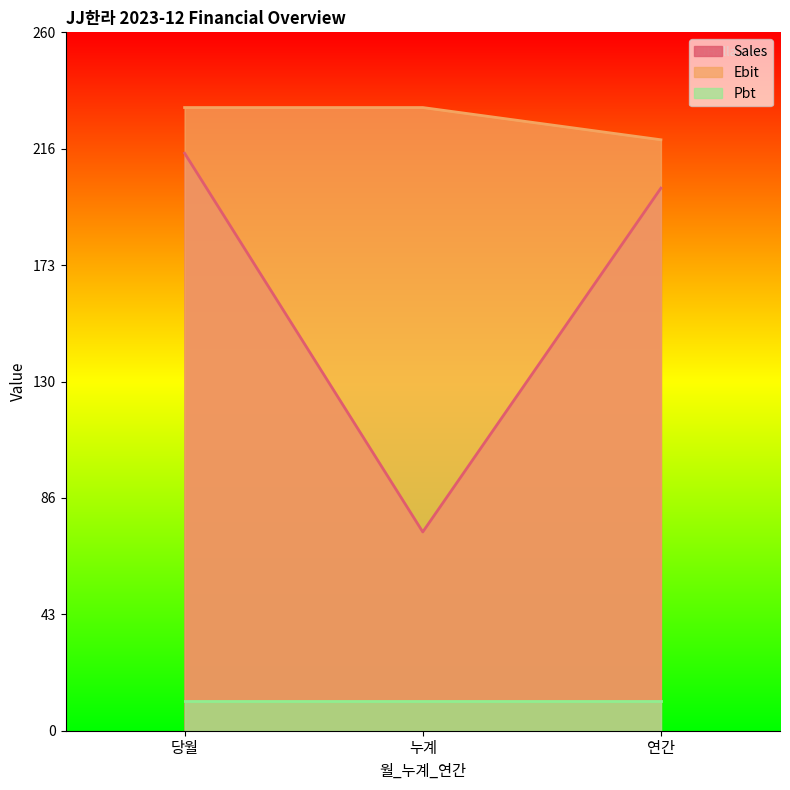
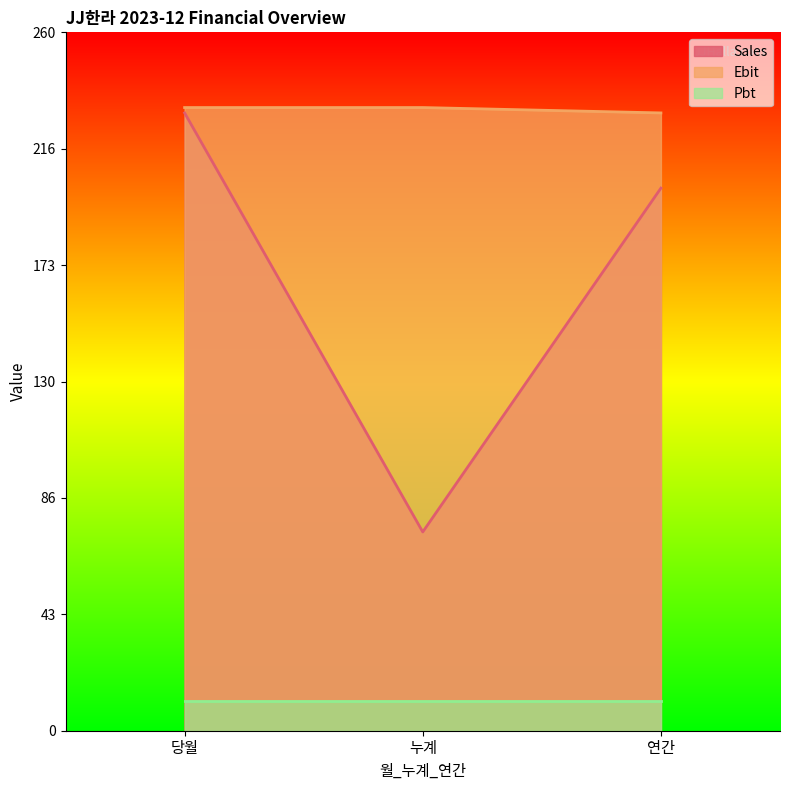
  {
    "Sales": {
-     "당월": 215,
+     "당월": 230,
      "누계": 74,
      "연간": 202
    },
    "Ebit": {
      "당월": 232,
      "누계": 232,
-     "연간": 220
+     "연간": 230
    },
    "Pbt": {
      "당월": 11,
      "누계": 11,
      "연간": 11
    }
  }
